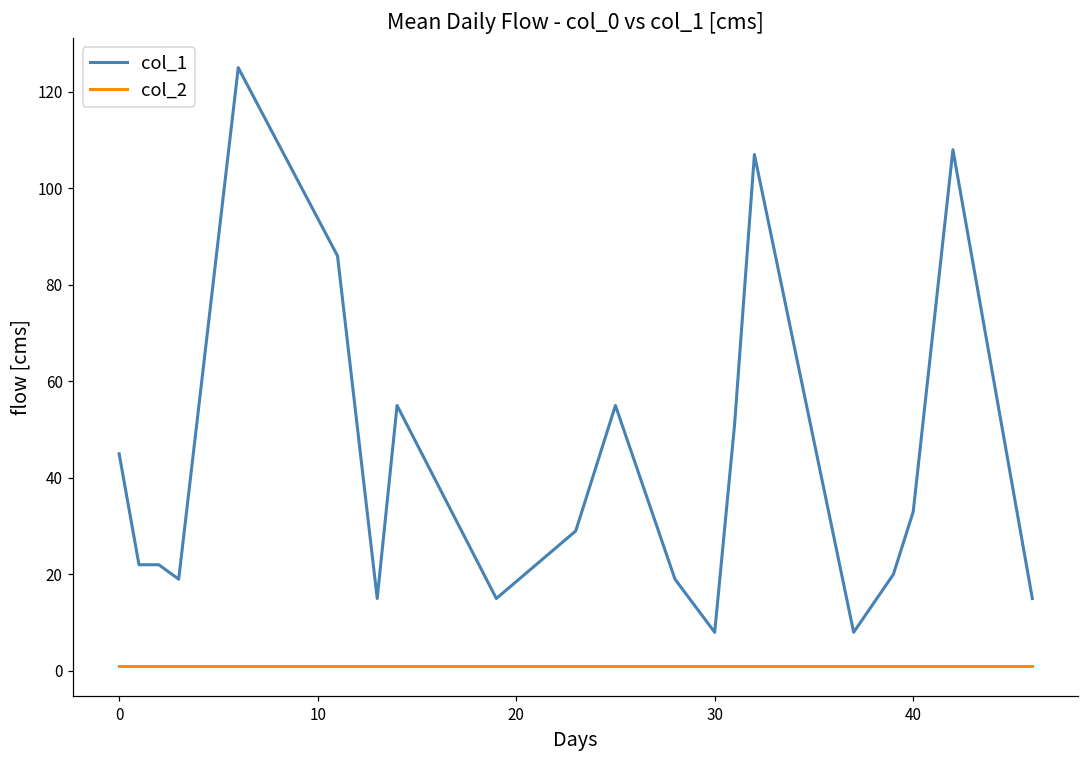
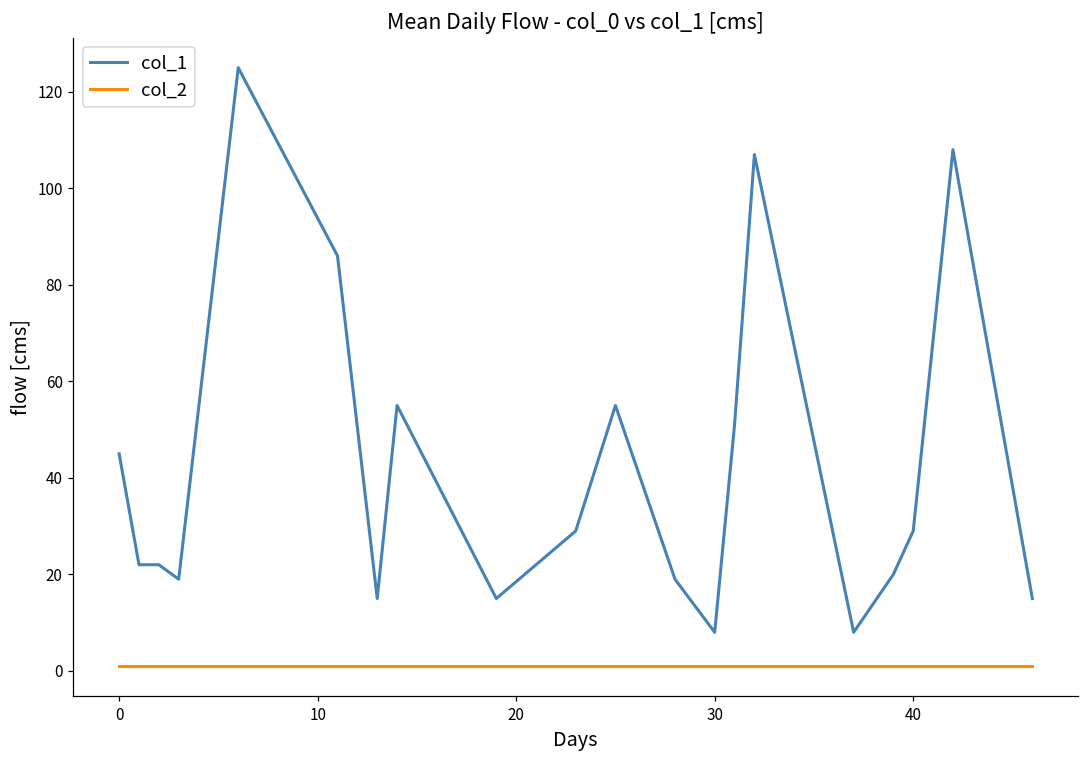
  {
    "col_1": {
      "0": 45,
      "30": 8,
-     "40": 33
+     "40": 29
    },
    "col_2": {
      "0": 1,
      "30": 1,
      "40": 1
    }
  }
